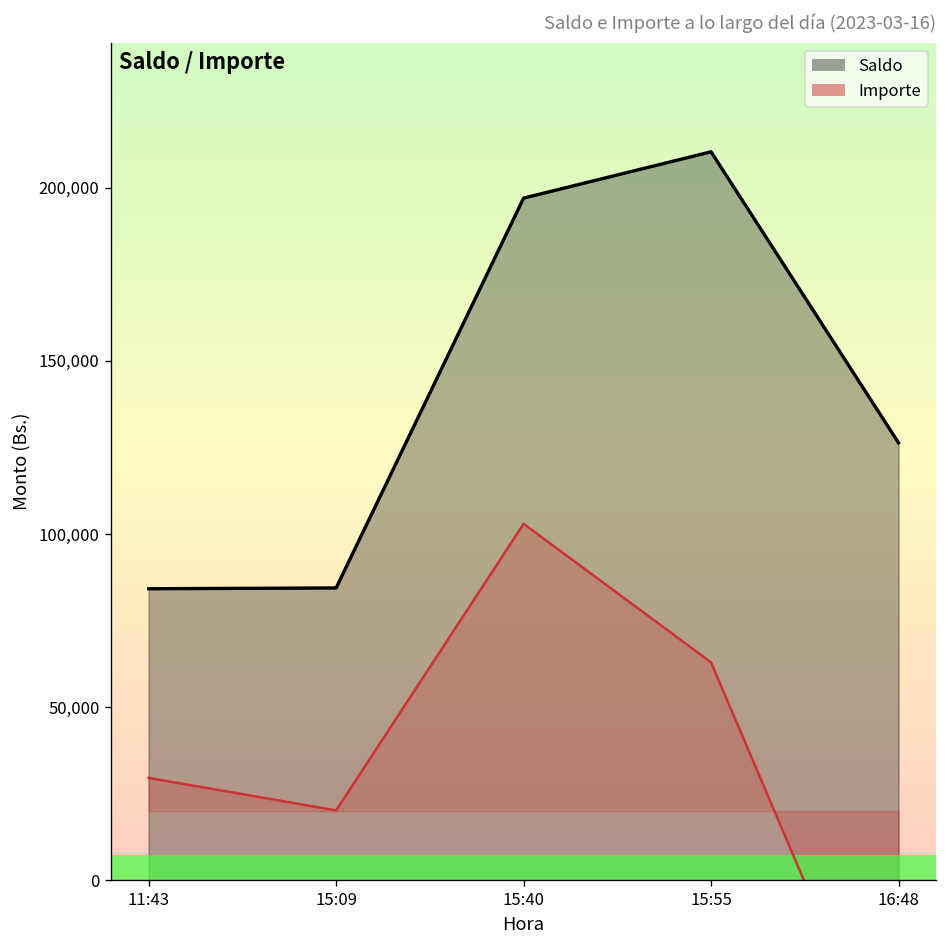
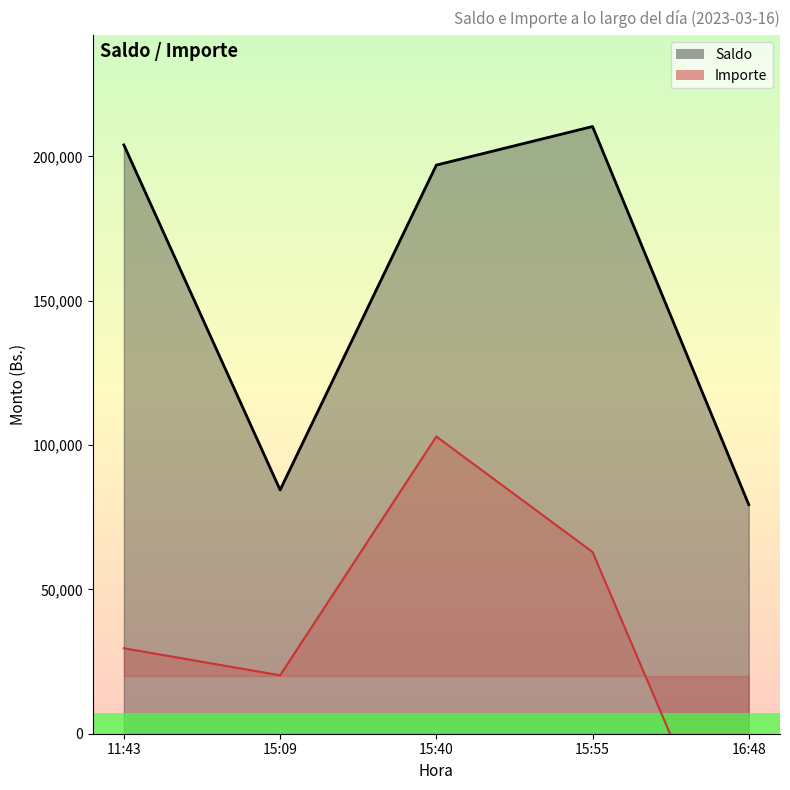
  {
    "Saldo": {
-     "11:43": "84,000",
+     "11:43": "204,000",
      "15:09": "84,000",
      "15:40": "197,000",
      "15:55": "210,000",
-     "16:48": "126,000"
+     "16:48": "79,000"
    }
  }
